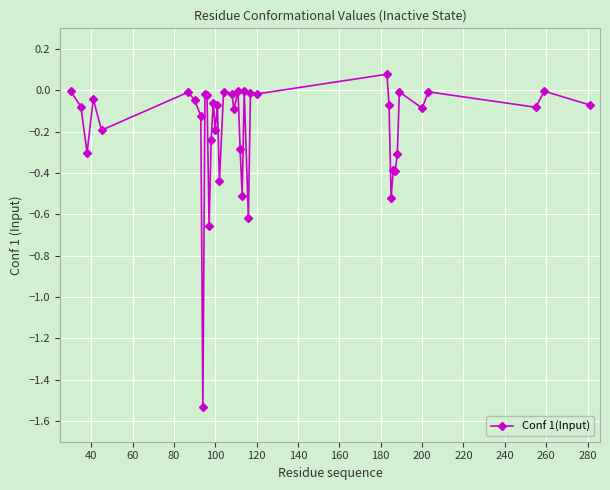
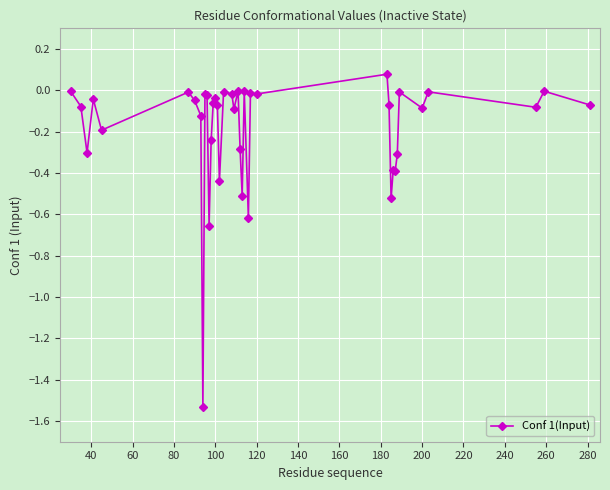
  {
-   "100": -0.19,
+   "100": -0.04,
    "120": -0.02,
    "200": -0.09
  }
